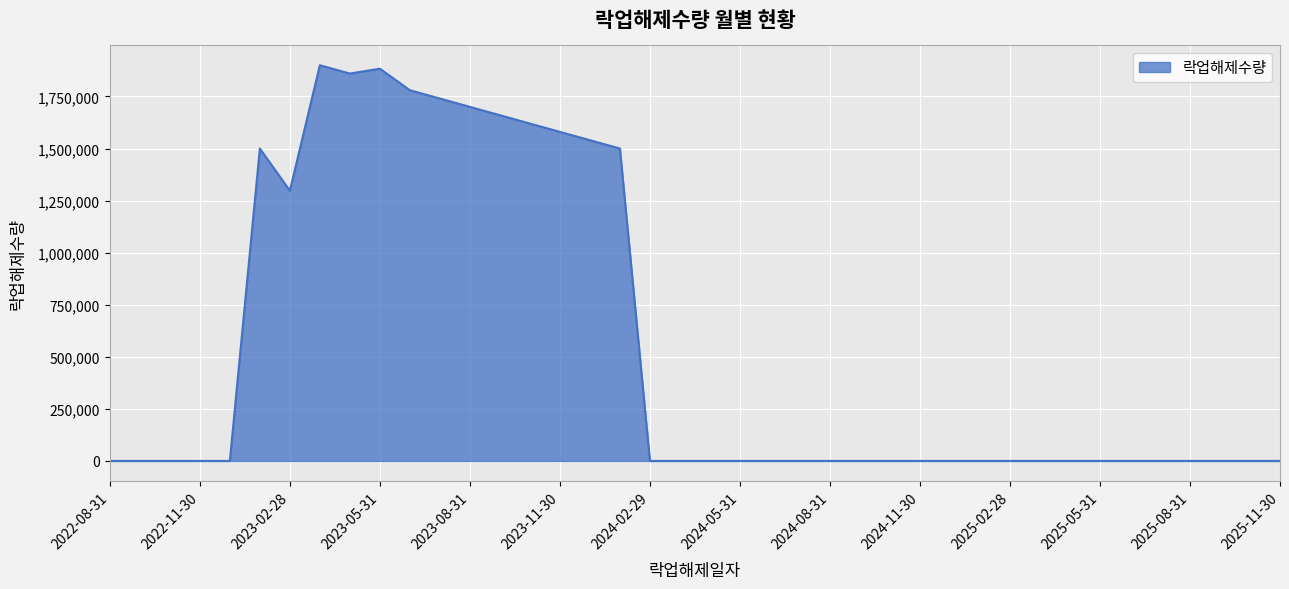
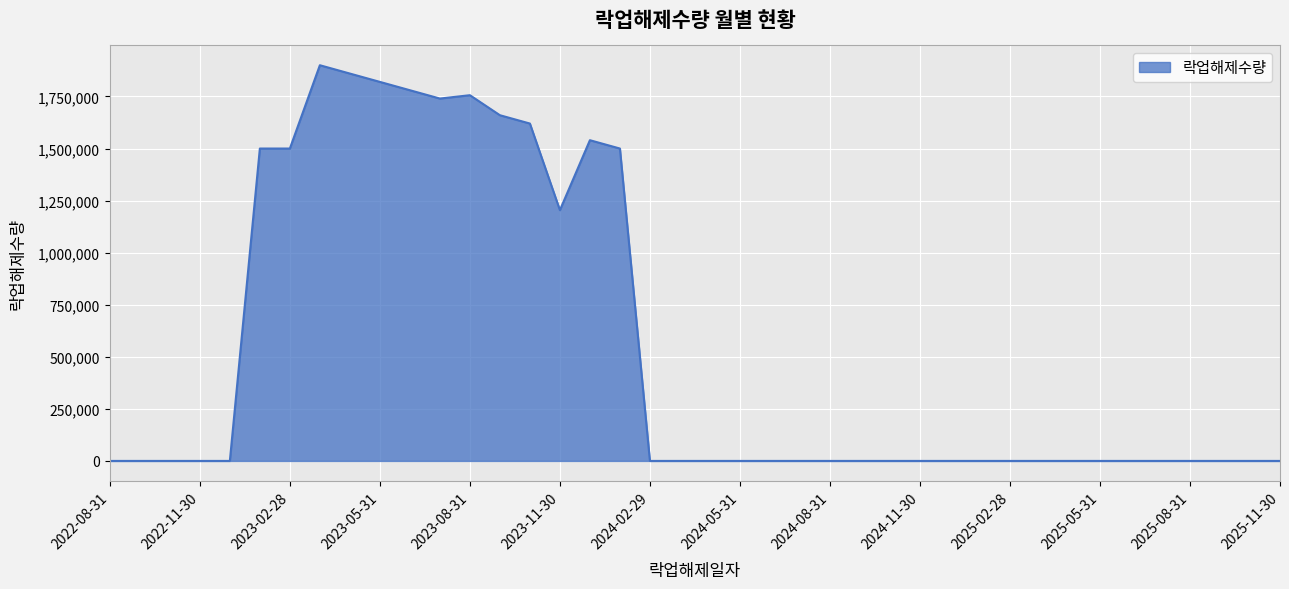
  {
    "2022-08-31": "0",
    "2022-11-30": "0",
-   "2023-02-28": "1,300,000",
-   "2023-05-31": "1,880,000",
-   "2023-08-31": "1,700,000",
-   "2023-11-30": "1,580,000",
+   "2023-02-28": "1,500,000",
+   "2023-05-31": "1,820,000",
+   "2023-08-31": "1,760,000",
+   "2023-11-30": "1,200,000",
    "2024-02-29": "0",
    "2024-05-31": "0",
    "2024-08-31": "0",
    "2024-11-30": "0",
    "2025-02-28": "0",
    "2025-05-31": "0",
    "2025-08-31": "0",
    "2025-11-30": "0"
  }
